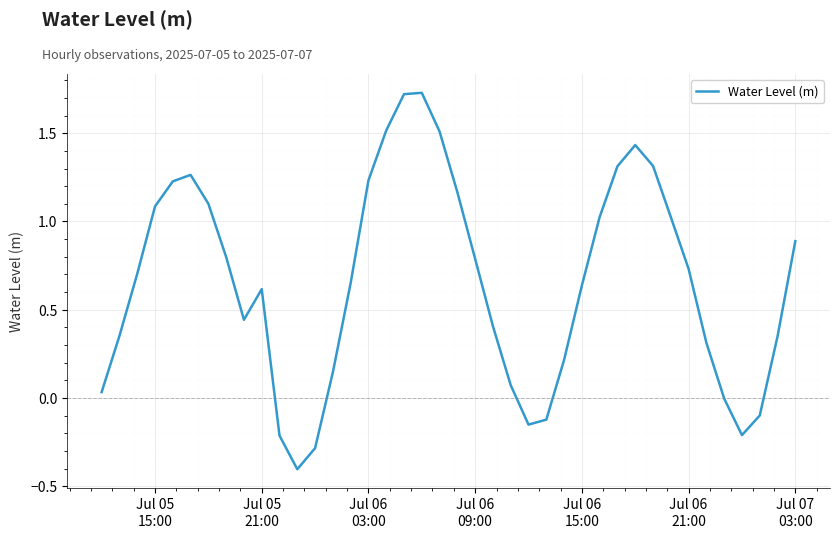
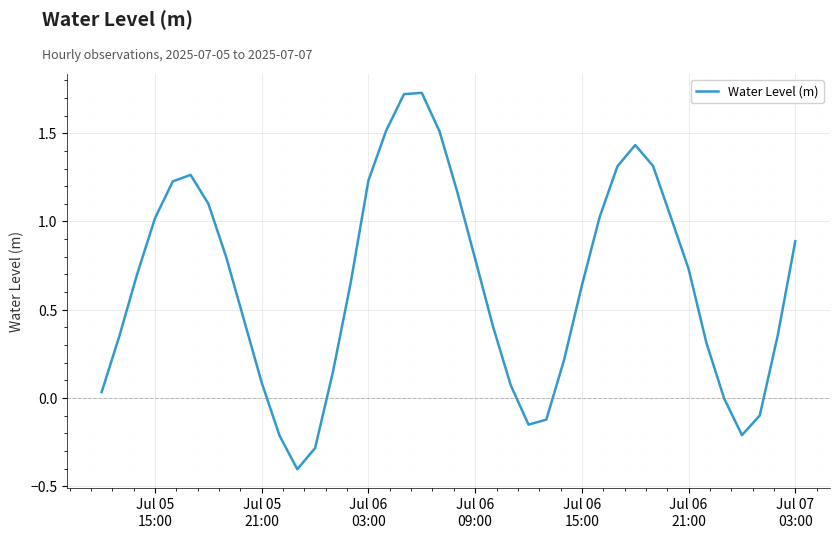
  {
-   "Jul 05 15:00": 1.09,
-   "Jul 05 21:00": 0.62,
+   "Jul 05 15:00": 1.02,
+   "Jul 05 21:00": 0.09,
    "Jul 06 03:00": 1.23,
    "Jul 06 09:00": 0.79,
    "Jul 06 15:00": 0.64,
    "Jul 06 21:00": 0.73,
    "Jul 07 03:00": 0.89
  }
